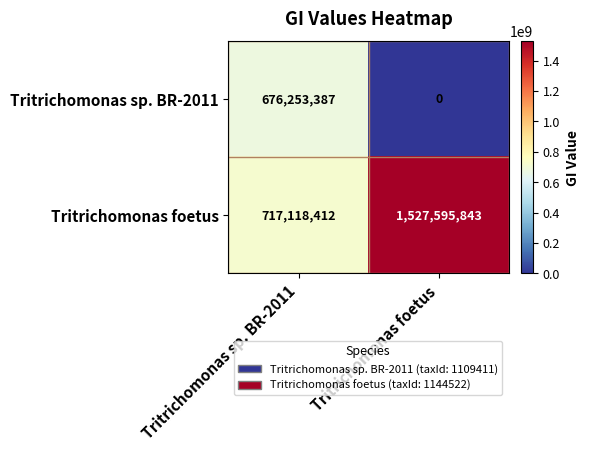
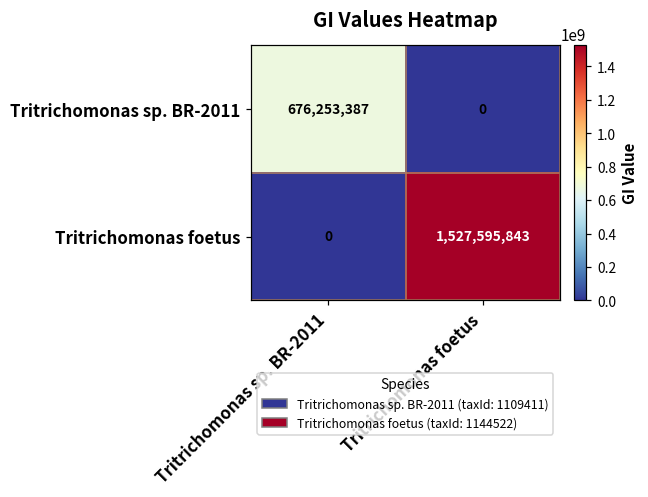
  {
    "Tritrichomonas sp. BR-2011": {
      "Tritrichomonas sp. BR-2011": "676,253,387",
      "Tritrichomonas foetus": "0"
    },
    "Tritrichomonas foetus": {
-     "Tritrichomonas sp. BR-2011": "717,118,412",
+     "Tritrichomonas sp. BR-2011": "0",
      "Tritrichomonas foetus": "1,527,595,843"
    }
  }
